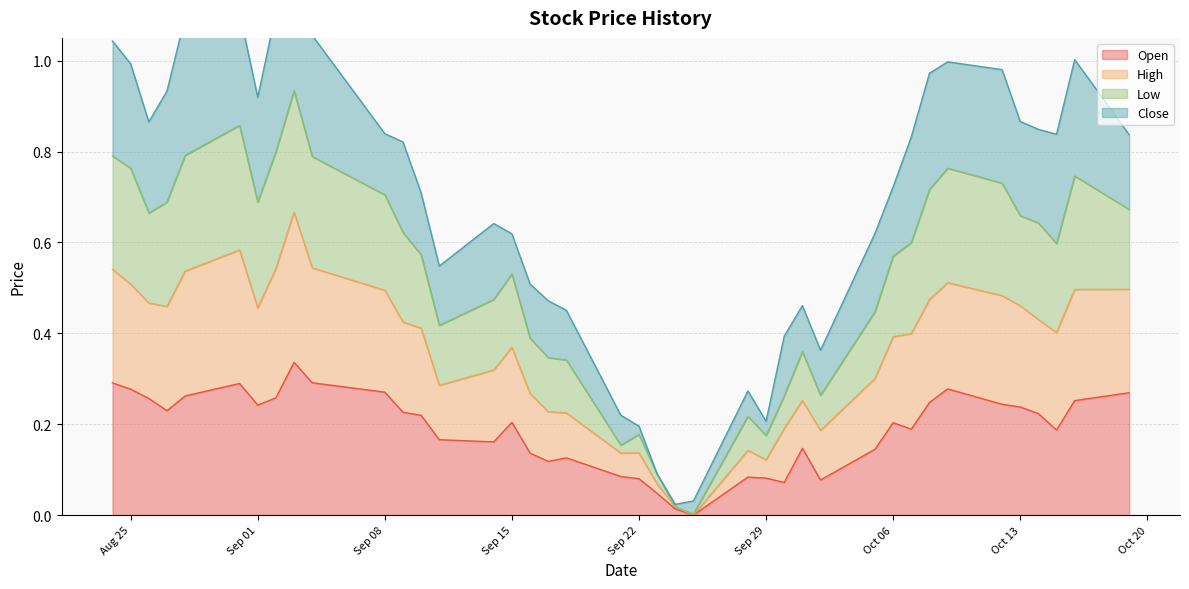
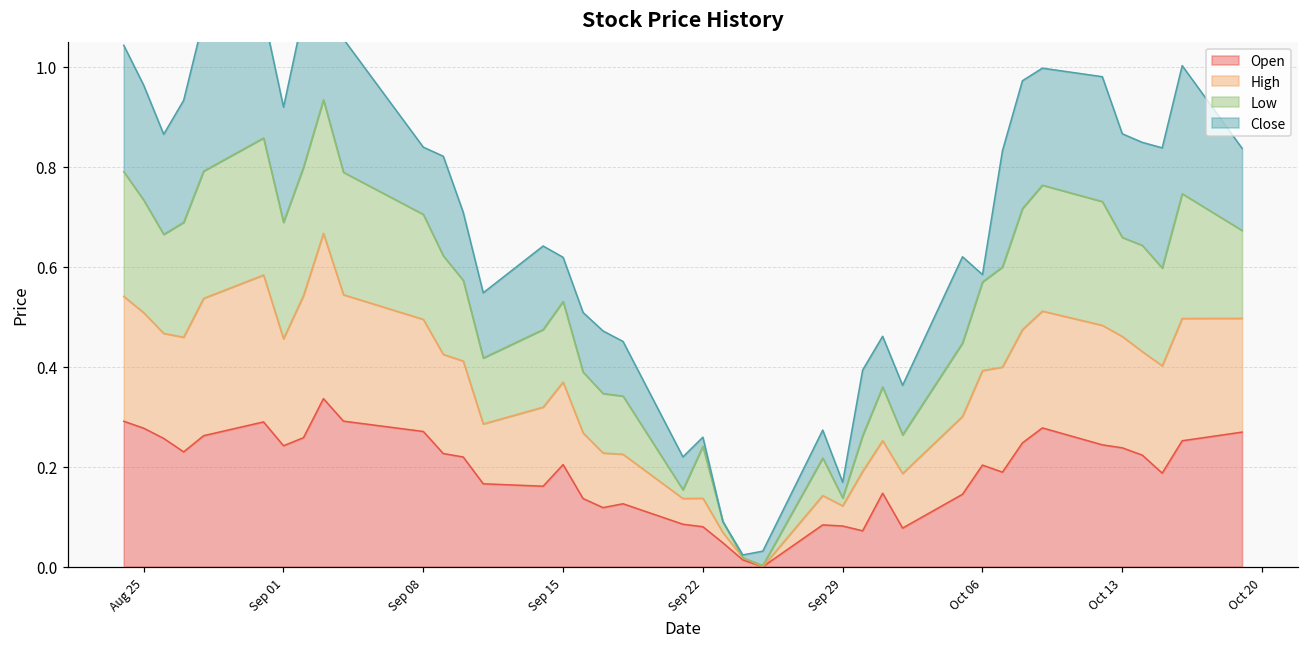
  {
    "Low": {
-     "Aug 25": 0.26,
+     "Aug 25": 0.23,
      "Sep 01": 0.23,
      "Sep 08": 0.21,
      "Sep 15": 0.16,
-     "Sep 22": 0.04,
-     "Sep 29": 0.05,
+     "Sep 22": 0.10,
+     "Sep 29": 0.02,
      "Oct 06": 0.18,
      "Oct 13": 0.20
    },
    "Close": {
      "Aug 25": 0.23,
      "Sep 01": 0.23,
      "Sep 08": 0.13,
      "Sep 15": 0.09,
      "Sep 22": 0.02,
      "Sep 29": 0.03,
-     "Oct 06": 0.15,
+     "Oct 06": 0.01,
      "Oct 13": 0.21
    }
  }
